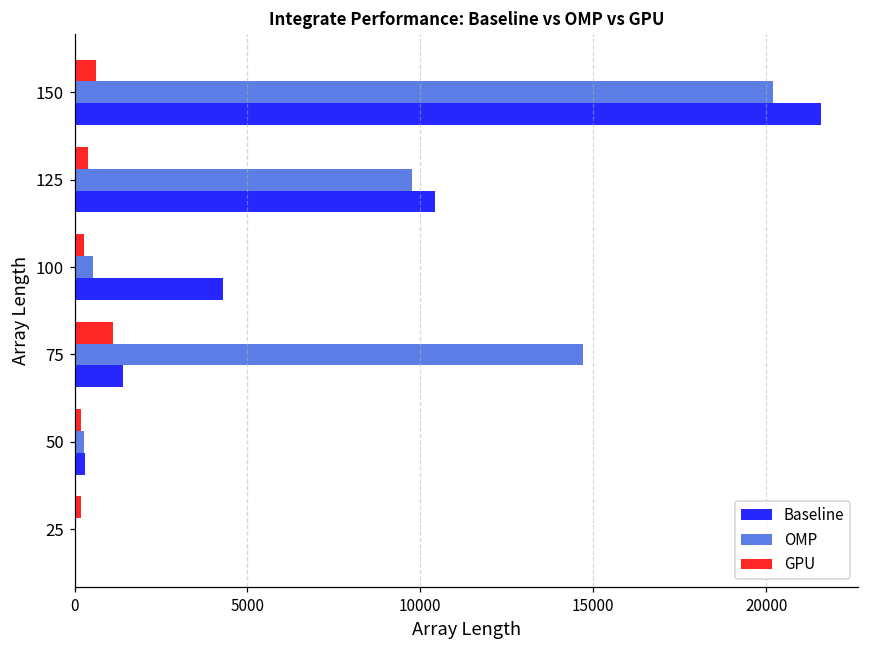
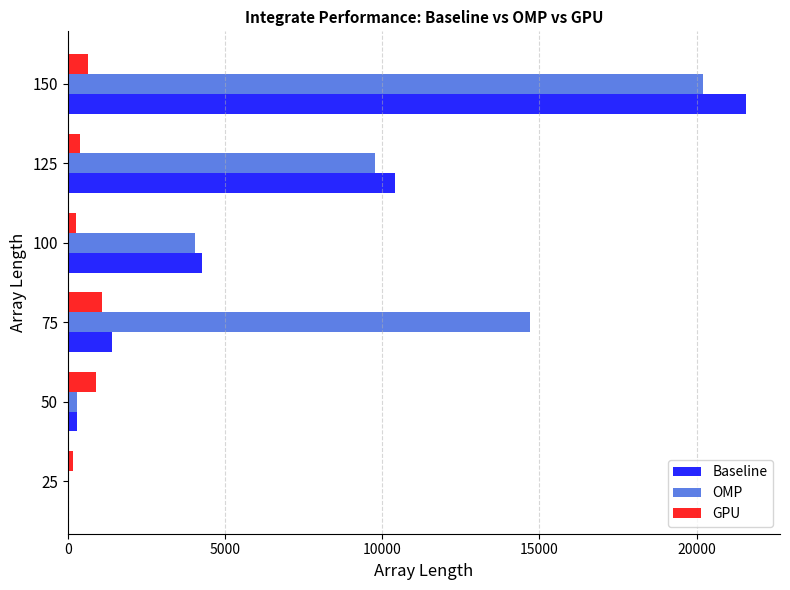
  {
    "Baseline": {
      "150": 21600,
      "125": 10400,
      "100": 4300,
      "75": 1400,
      "50": 300
    },
    "OMP": {
      "150": 20200,
      "125": 9800,
-     "100": 500,
+     "100": 4000,
      "75": 14700,
      "50": 300
    },
    "GPU": {
      "150": 600,
      "125": 400,
      "100": 300,
      "75": 1100,
-     "50": 200,
+     "50": 900,
      "25": 200
    }
  }
